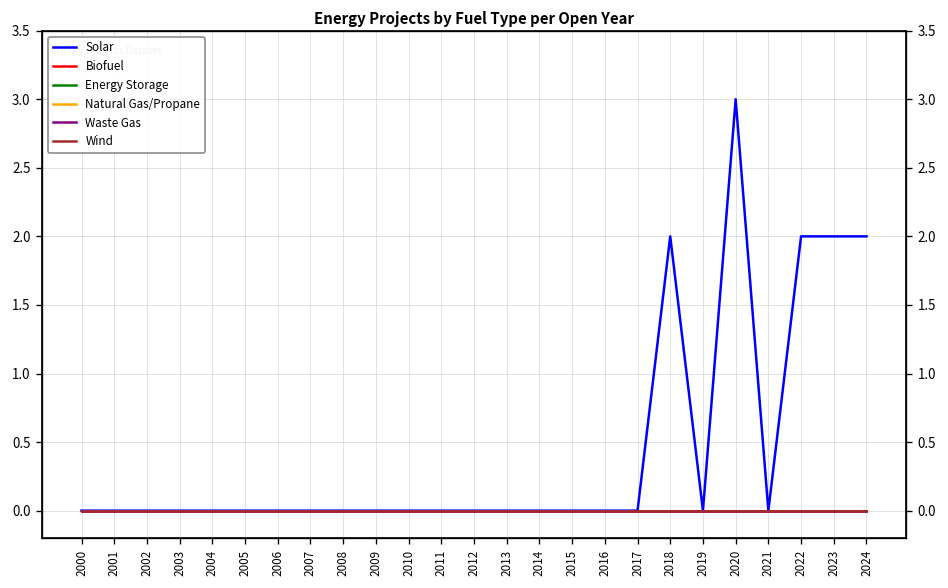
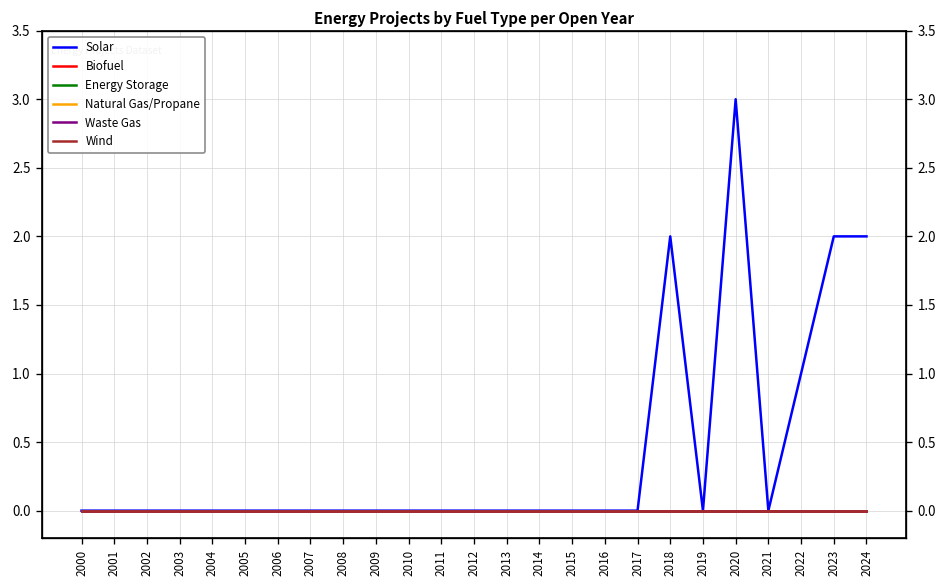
  {
    "Solar": {
      "2018": 2,
      "2020": 3,
-     "2022": 2,
+     "2022": 1,
      "2023": 2,
      "2024": 2
    },
    "Wind": {
      "2018": 0,
      "2020": 0,
      "2022": 0,
      "2023": 0,
      "2024": 0
    }
  }
